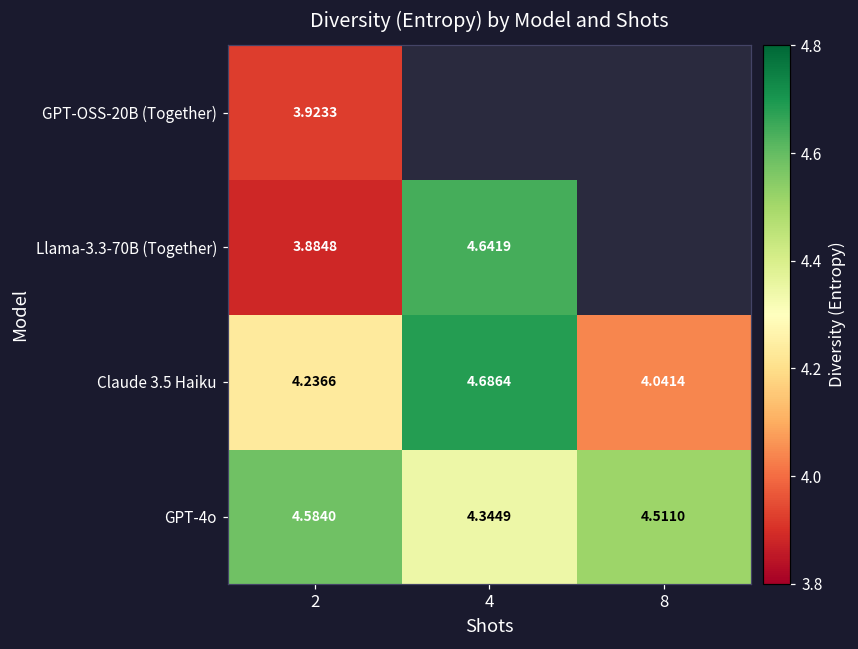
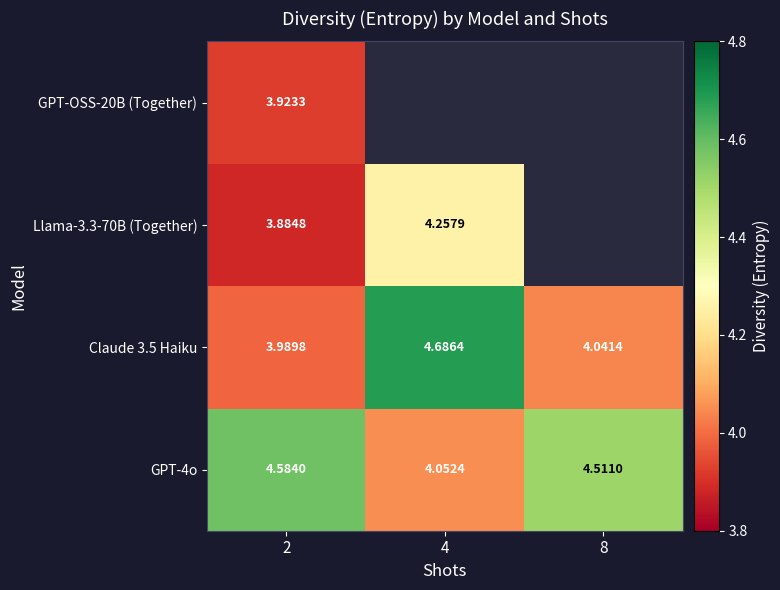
  {
    "GPT-OSS-20B (Together)": {
      "2": 3.9233
    },
    "Llama-3.3-70B (Together)": {
      "2": 3.8848,
-     "4": 4.6419
+     "4": 4.2579
    },
    "Claude 3.5 Haiku": {
-     "2": 4.2366,
+     "2": 3.9898,
      "4": 4.6864,
      "8": 4.0414
    },
    "GPT-4o": {
      "2": 4.5840,
-     "4": 4.3449,
+     "4": 4.0524,
      "8": 4.5110
    }
  }
